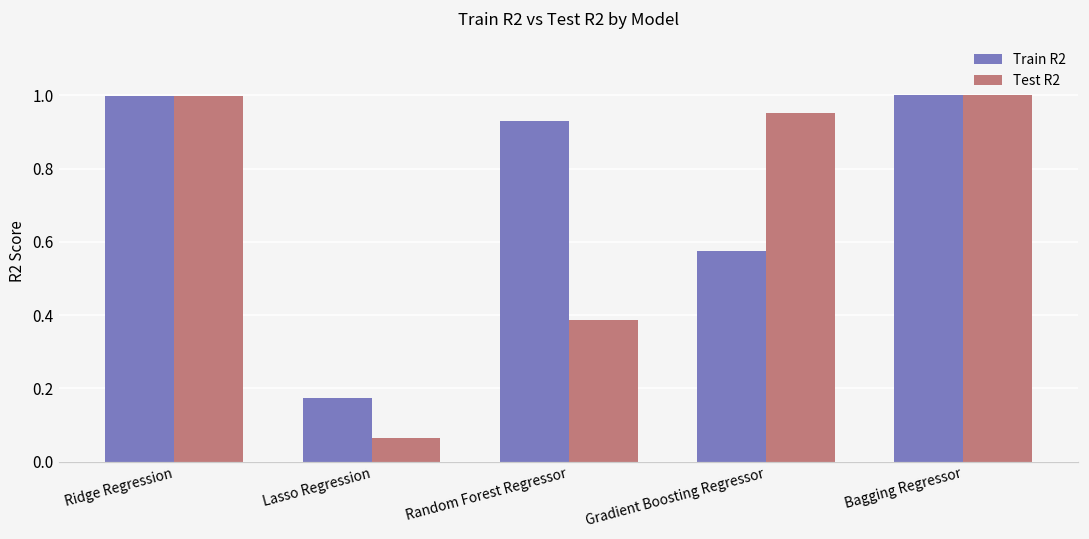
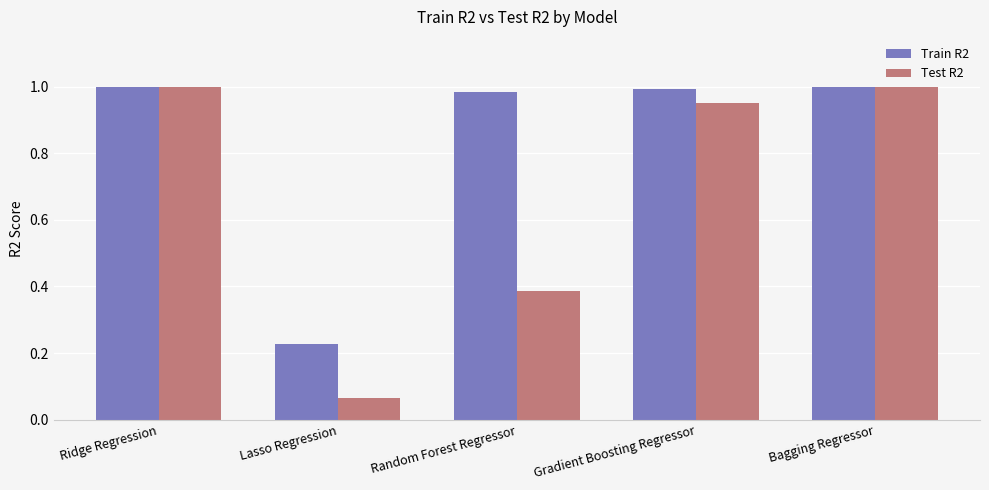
  {
    "Train R2": {
      "Ridge Regression": 1.00,
-     "Lasso Regression": 0.17,
-     "Random Forest Regressor": 0.93,
-     "Gradient Boosting Regressor": 0.57,
+     "Lasso Regression": 0.23,
+     "Random Forest Regressor": 0.98,
+     "Gradient Boosting Regressor": 0.99,
      "Bagging Regressor": 1.00
    },
    "Test R2": {
      "Ridge Regression": 1.00,
      "Lasso Regression": 0.06,
      "Random Forest Regressor": 0.39,
      "Gradient Boosting Regressor": 0.95,
      "Bagging Regressor": 1.00
    }
  }
